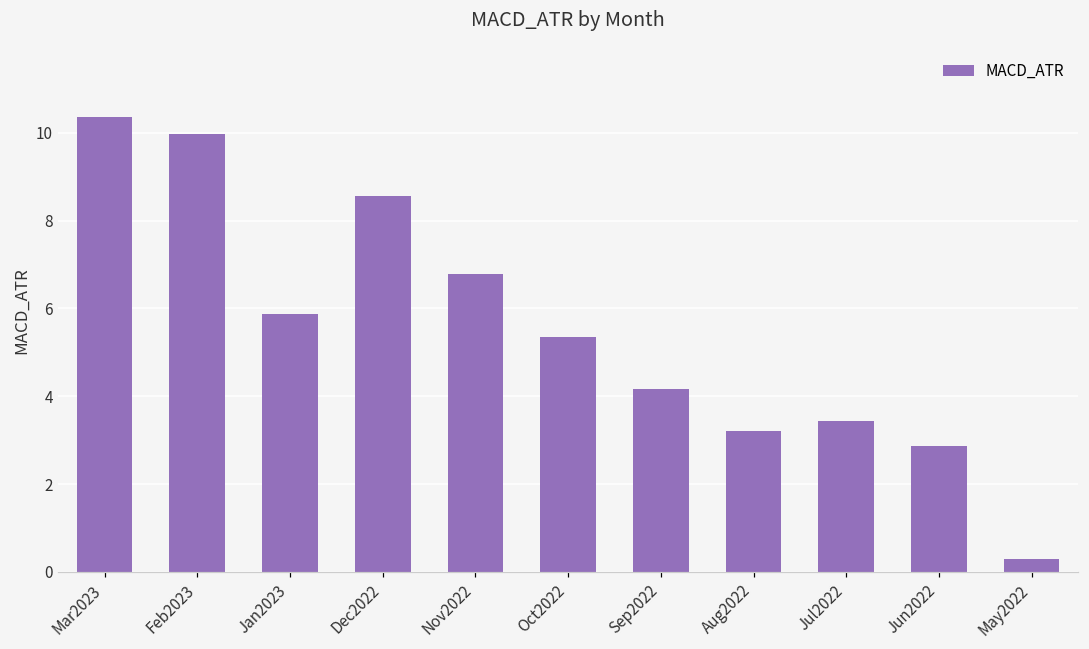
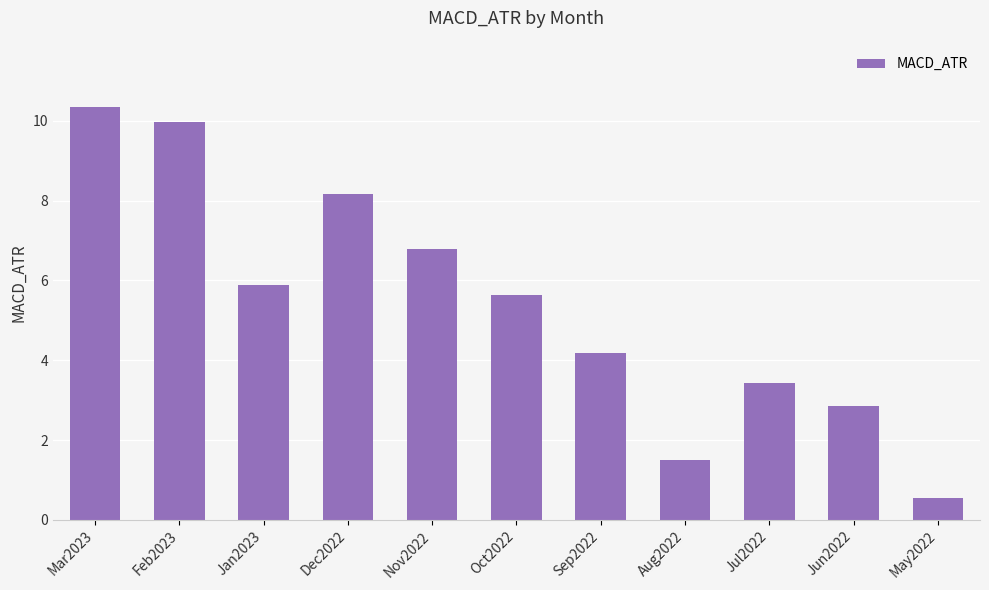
  {
    "Mar2023": 10.4,
    "Feb2023": 10.0,
    "Jan2023": 5.9,
-   "Dec2022": 8.6,
+   "Dec2022": 8.2,
    "Nov2022": 6.8,
-   "Oct2022": 5.3,
+   "Oct2022": 5.6,
    "Sep2022": 4.2,
-   "Aug2022": 3.2,
+   "Aug2022": 1.5,
    "Jul2022": 3.4,
    "Jun2022": 2.9,
-   "May2022": 0.3
+   "May2022": 0.5
  }
